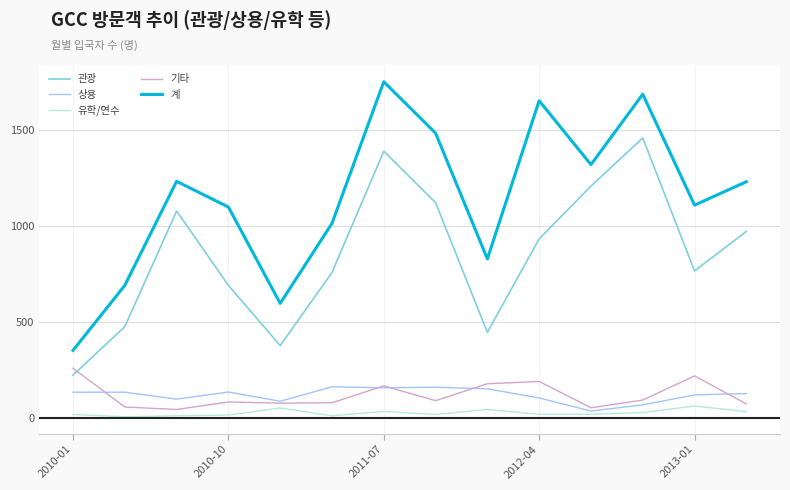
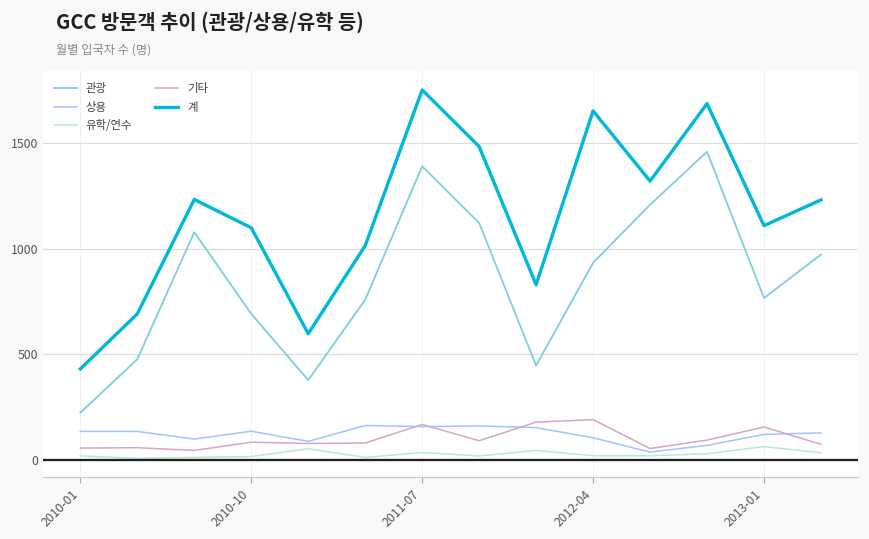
  {
    "기타": {
-     "2010-01": 260,
+     "2010-01": 60,
      "2010-10": 80,
      "2012-04": 190,
-     "2013-01": 220
+     "2013-01": 160
    },
    "계": {
-     "2010-01": 350,
+     "2010-01": 430,
      "2010-10": 1100,
      "2011-07": 1750,
      "2012-04": 1650,
      "2013-01": 1110
    }
  }
